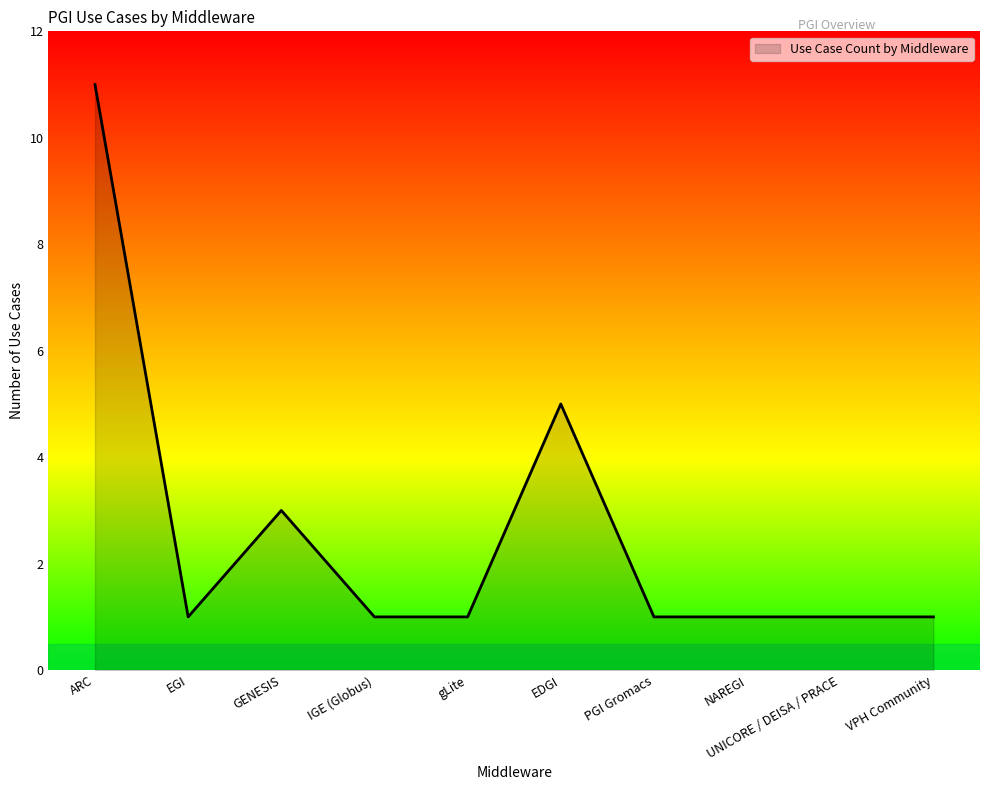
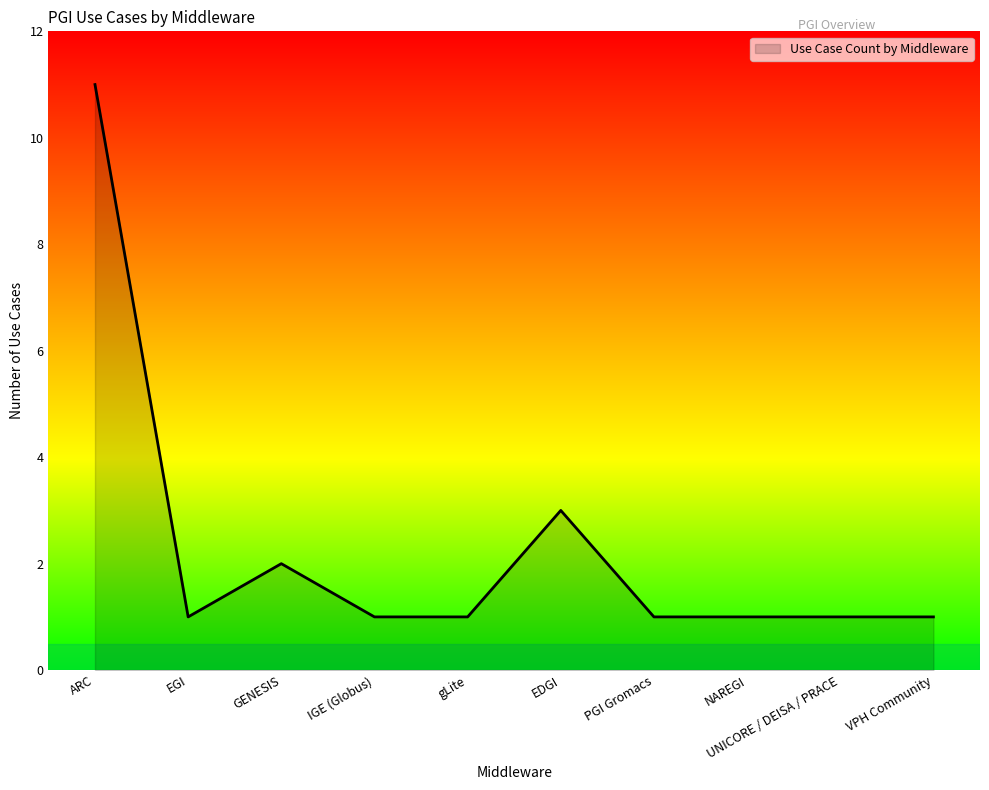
  {
    "ARC": 11,
    "EGI": 1,
-   "GENESIS": 3,
+   "GENESIS": 2,
    "IGE (Globus)": 1,
    "gLite": 1,
-   "EDGI": 5,
+   "EDGI": 3,
    "PGI Gromacs": 1,
    "NAREGI": 1,
    "UNICORE / DEISA / PRACE": 1,
    "VPH Community": 1
  }
